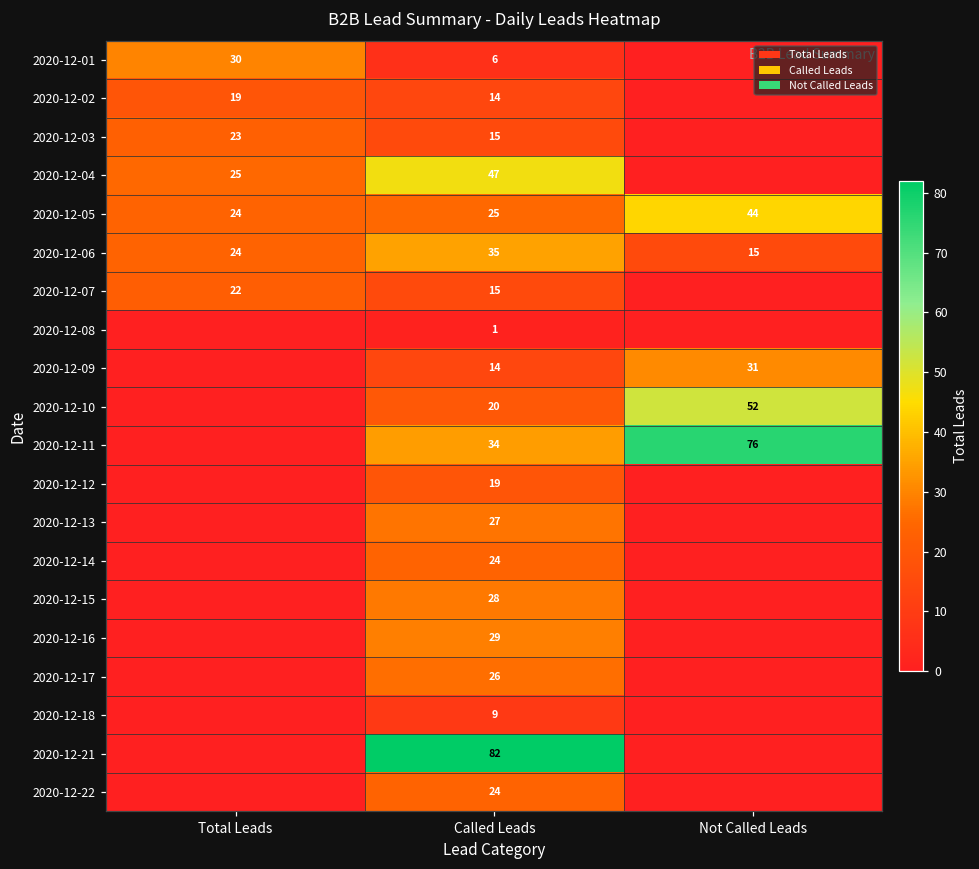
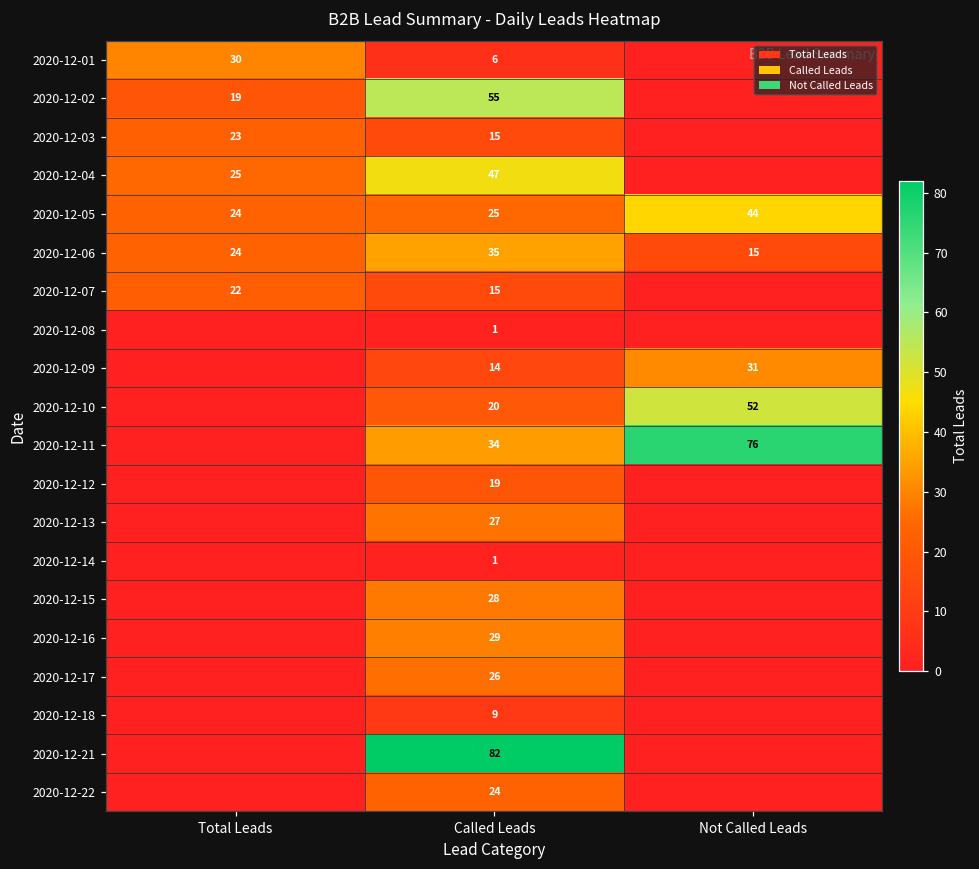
  {
    "2020-12-01": {
      "Total Leads": 30,
      "Called Leads": 6
    },
    "2020-12-02": {
      "Total Leads": 19,
-     "Called Leads": 14
+     "Called Leads": 55
    },
    "2020-12-03": {
      "Total Leads": 23,
      "Called Leads": 15
    },
    "2020-12-04": {
      "Total Leads": 25,
      "Called Leads": 47
    },
    "2020-12-05": {
      "Total Leads": 24,
      "Called Leads": 25,
      "Not Called Leads": 44
    },
    "2020-12-06": {
      "Total Leads": 24,
      "Called Leads": 35,
      "Not Called Leads": 15
    },
    "2020-12-07": {
      "Total Leads": 22,
      "Called Leads": 15
    },
    "2020-12-08": {
      "Called Leads": 1
    },
    "2020-12-09": {
      "Called Leads": 14,
      "Not Called Leads": 31
    },
    "2020-12-10": {
      "Called Leads": 20,
      "Not Called Leads": 52
    },
    "2020-12-11": {
      "Called Leads": 34,
      "Not Called Leads": 76
    },
    "2020-12-12": {
      "Called Leads": 19
    },
    "2020-12-13": {
      "Called Leads": 27
    },
    "2020-12-14": {
-     "Called Leads": 24
+     "Called Leads": 1
    },
    "2020-12-15": {
      "Called Leads": 28
    },
    "2020-12-16": {
      "Called Leads": 29
    },
    "2020-12-17": {
      "Called Leads": 26
    },
    "2020-12-18": {
      "Called Leads": 9
    },
    "2020-12-21": {
      "Called Leads": 82
    },
    "2020-12-22": {
      "Called Leads": 24
    }
  }
